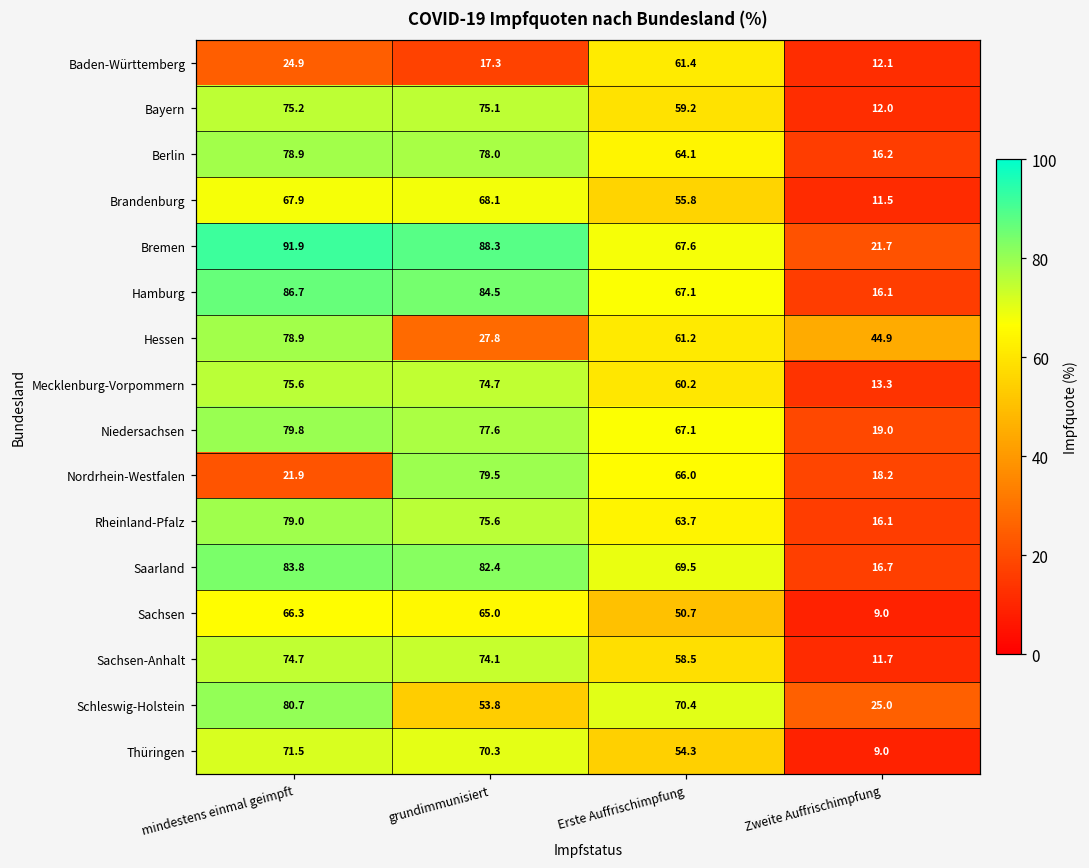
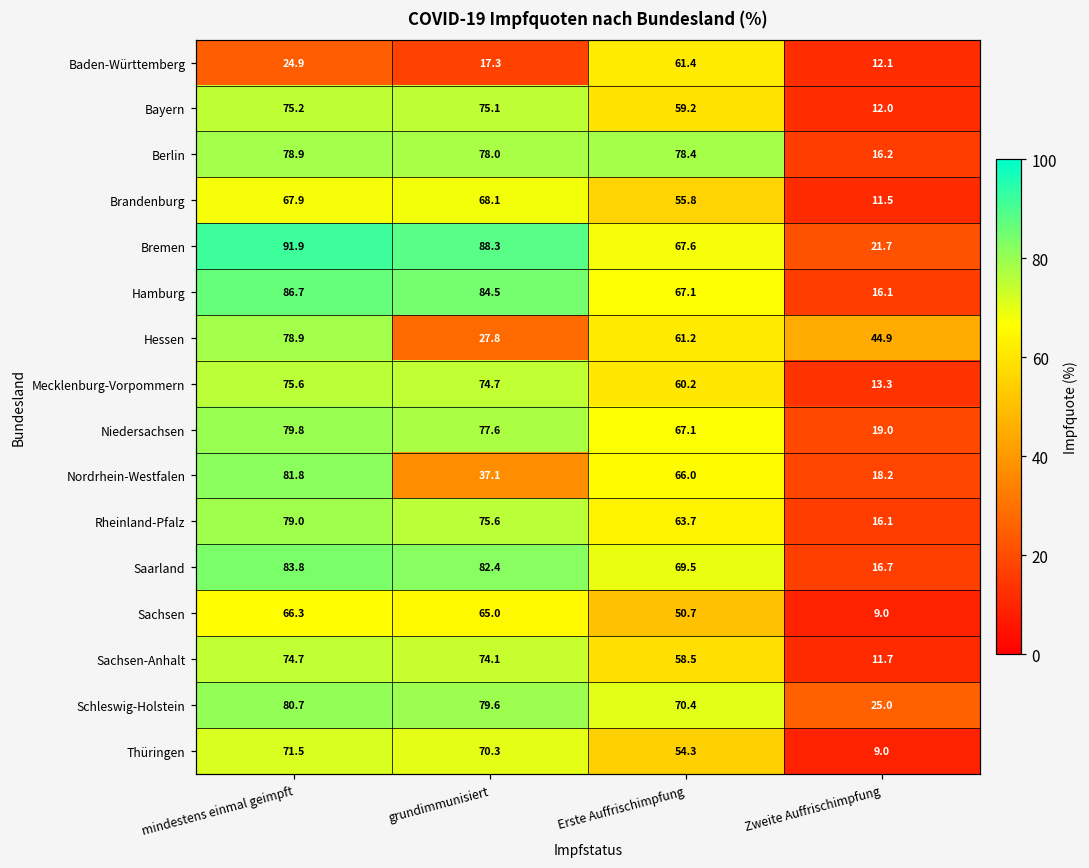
  {
    "Baden-Württemberg": {
      "mindestens einmal geimpft": 24.9,
      "grundimmunisiert": 17.3,
      "Erste Auffrischimpfung": 61.4,
      "Zweite Auffrischimpfung": 12.1
    },
    "Bayern": {
      "mindestens einmal geimpft": 75.2,
      "grundimmunisiert": 75.1,
      "Erste Auffrischimpfung": 59.2,
      "Zweite Auffrischimpfung": 12.0
    },
    "Berlin": {
      "mindestens einmal geimpft": 78.9,
      "grundimmunisiert": 78.0,
-     "Erste Auffrischimpfung": 64.1,
+     "Erste Auffrischimpfung": 78.4,
      "Zweite Auffrischimpfung": 16.2
    },
    "Brandenburg": {
      "mindestens einmal geimpft": 67.9,
      "grundimmunisiert": 68.1,
      "Erste Auffrischimpfung": 55.8,
      "Zweite Auffrischimpfung": 11.5
    },
    "Bremen": {
      "mindestens einmal geimpft": 91.9,
      "grundimmunisiert": 88.3,
      "Erste Auffrischimpfung": 67.6,
      "Zweite Auffrischimpfung": 21.7
    },
    "Hamburg": {
      "mindestens einmal geimpft": 86.7,
      "grundimmunisiert": 84.5,
      "Erste Auffrischimpfung": 67.1,
      "Zweite Auffrischimpfung": 16.1
    },
    "Hessen": {
      "mindestens einmal geimpft": 78.9,
      "grundimmunisiert": 27.8,
      "Erste Auffrischimpfung": 61.2,
      "Zweite Auffrischimpfung": 44.9
    },
    "Mecklenburg-Vorpommern": {
      "mindestens einmal geimpft": 75.6,
      "grundimmunisiert": 74.7,
      "Erste Auffrischimpfung": 60.2,
      "Zweite Auffrischimpfung": 13.3
    },
    "Niedersachsen": {
      "mindestens einmal geimpft": 79.8,
      "grundimmunisiert": 77.6,
      "Erste Auffrischimpfung": 67.1,
      "Zweite Auffrischimpfung": 19.0
    },
    "Nordrhein-Westfalen": {
-     "mindestens einmal geimpft": 21.9,
-     "grundimmunisiert": 79.5,
+     "mindestens einmal geimpft": 81.8,
+     "grundimmunisiert": 37.1,
      "Erste Auffrischimpfung": 66.0,
      "Zweite Auffrischimpfung": 18.2
    },
    "Rheinland-Pfalz": {
      "mindestens einmal geimpft": 79.0,
      "grundimmunisiert": 75.6,
      "Erste Auffrischimpfung": 63.7,
      "Zweite Auffrischimpfung": 16.1
    },
    "Saarland": {
      "mindestens einmal geimpft": 83.8,
      "grundimmunisiert": 82.4,
      "Erste Auffrischimpfung": 69.5,
      "Zweite Auffrischimpfung": 16.7
    },
    "Sachsen": {
      "mindestens einmal geimpft": 66.3,
      "grundimmunisiert": 65.0,
      "Erste Auffrischimpfung": 50.7,
      "Zweite Auffrischimpfung": 9.0
    },
    "Sachsen-Anhalt": {
      "mindestens einmal geimpft": 74.7,
      "grundimmunisiert": 74.1,
      "Erste Auffrischimpfung": 58.5,
      "Zweite Auffrischimpfung": 11.7
    },
    "Schleswig-Holstein": {
      "mindestens einmal geimpft": 80.7,
-     "grundimmunisiert": 53.8,
+     "grundimmunisiert": 79.6,
      "Erste Auffrischimpfung": 70.4,
      "Zweite Auffrischimpfung": 25.0
    },
    "Thüringen": {
      "mindestens einmal geimpft": 71.5,
      "grundimmunisiert": 70.3,
      "Erste Auffrischimpfung": 54.3,
      "Zweite Auffrischimpfung": 9.0
    }
  }
